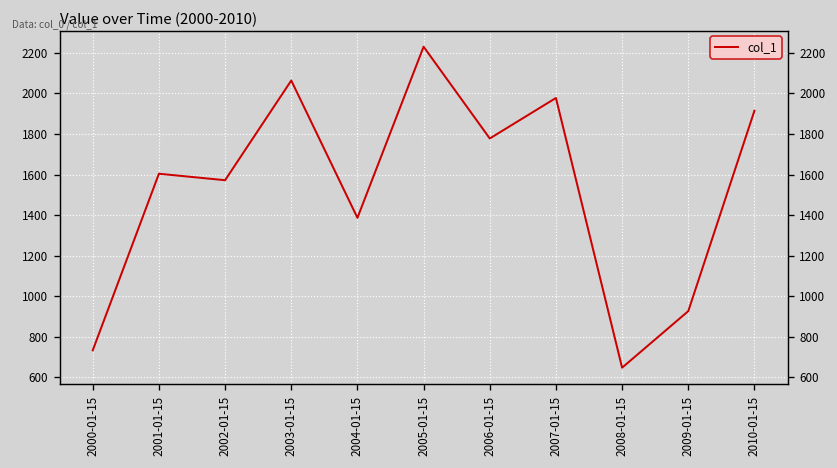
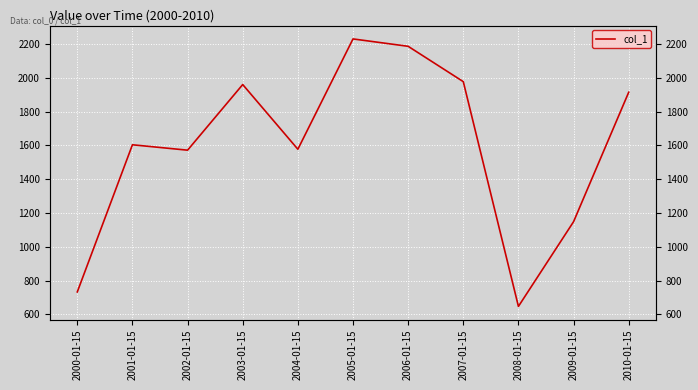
  {
    "2000-01-15": 730,
    "2001-01-15": 1600,
    "2002-01-15": 1570,
-   "2003-01-15": 2060,
-   "2004-01-15": 1390,
+   "2003-01-15": 1960,
+   "2004-01-15": 1580,
    "2005-01-15": 2230,
-   "2006-01-15": 1780,
+   "2006-01-15": 2190,
    "2007-01-15": 1980,
    "2008-01-15": 650,
-   "2009-01-15": 930,
+   "2009-01-15": 1150,
    "2010-01-15": 1910
  }
